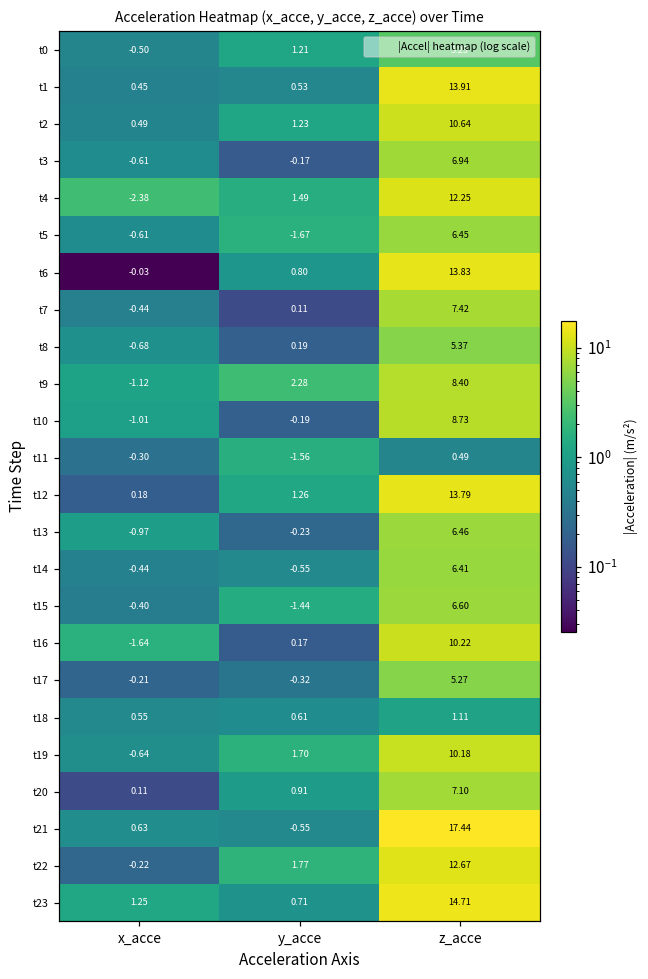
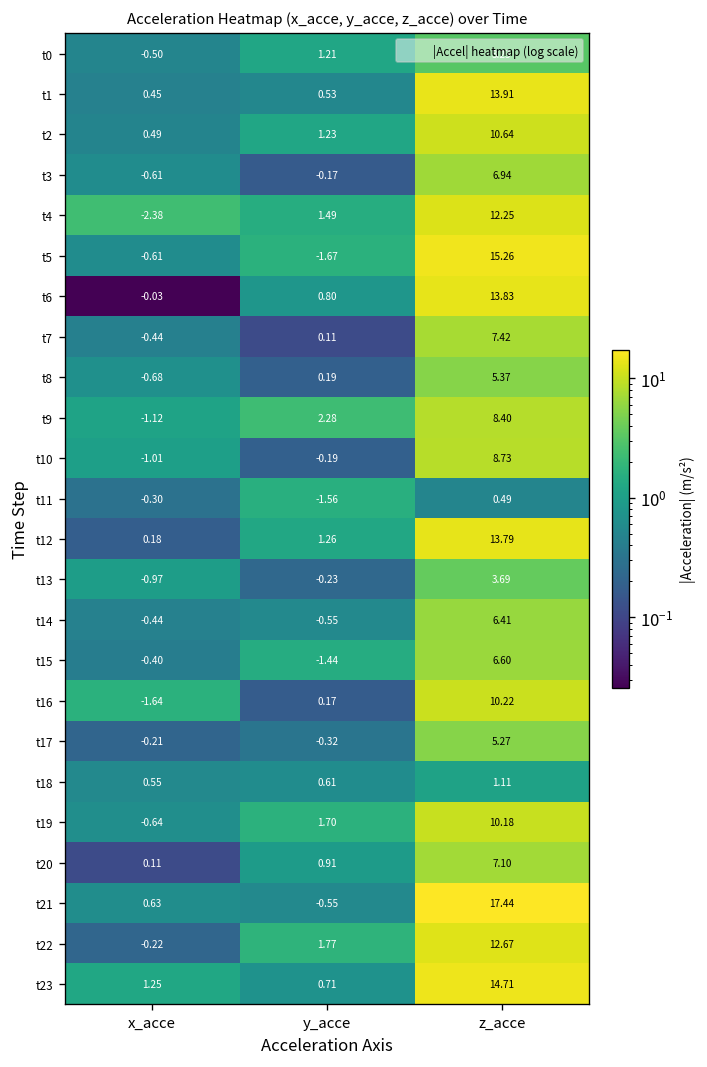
  {
    "t0": {
      "x_acce": -0.50,
      "y_acce": 1.21
    },
    "t1": {
      "x_acce": 0.45,
      "y_acce": 0.53,
      "z_acce": 13.91
    },
    "t2": {
      "x_acce": 0.49,
      "y_acce": 1.23,
      "z_acce": 10.64
    },
    "t3": {
      "x_acce": -0.61,
      "y_acce": -0.17,
      "z_acce": 6.94
    },
    "t4": {
      "x_acce": -2.38,
      "y_acce": 1.49,
      "z_acce": 12.25
    },
    "t5": {
      "x_acce": -0.61,
      "y_acce": -1.67,
-     "z_acce": 6.45
+     "z_acce": 15.26
    },
    "t6": {
      "x_acce": -0.03,
      "y_acce": 0.80,
      "z_acce": 13.83
    },
    "t7": {
      "x_acce": -0.44,
      "y_acce": 0.11,
      "z_acce": 7.42
    },
    "t8": {
      "x_acce": -0.68,
      "y_acce": 0.19,
      "z_acce": 5.37
    },
    "t9": {
      "x_acce": -1.12,
      "y_acce": 2.28,
      "z_acce": 8.40
    },
    "t10": {
      "x_acce": -1.01,
      "y_acce": -0.19,
      "z_acce": 8.73
    },
    "t11": {
      "x_acce": -0.30,
      "y_acce": -1.56,
      "z_acce": 0.49
    },
    "t12": {
      "x_acce": 0.18,
      "y_acce": 1.26,
      "z_acce": 13.79
    },
    "t13": {
      "x_acce": -0.97,
      "y_acce": -0.23,
-     "z_acce": 6.46
+     "z_acce": 3.69
    },
    "t14": {
      "x_acce": -0.44,
      "y_acce": -0.55,
      "z_acce": 6.41
    },
    "t15": {
      "x_acce": -0.40,
      "y_acce": -1.44,
      "z_acce": 6.60
    },
    "t16": {
      "x_acce": -1.64,
      "y_acce": 0.17,
      "z_acce": 10.22
    },
    "t17": {
      "x_acce": -0.21,
      "y_acce": -0.32,
      "z_acce": 5.27
    },
    "t18": {
      "x_acce": 0.55,
      "y_acce": 0.61,
      "z_acce": 1.11
    },
    "t19": {
      "x_acce": -0.64,
      "y_acce": 1.70,
      "z_acce": 10.18
    },
    "t20": {
      "x_acce": 0.11,
      "y_acce": 0.91,
      "z_acce": 7.10
    },
    "t21": {
      "x_acce": 0.63,
      "y_acce": -0.55,
      "z_acce": 17.44
    },
    "t22": {
      "x_acce": -0.22,
      "y_acce": 1.77,
      "z_acce": 12.67
    },
    "t23": {
      "x_acce": 1.25,
      "y_acce": 0.71,
      "z_acce": 14.71
    }
  }
